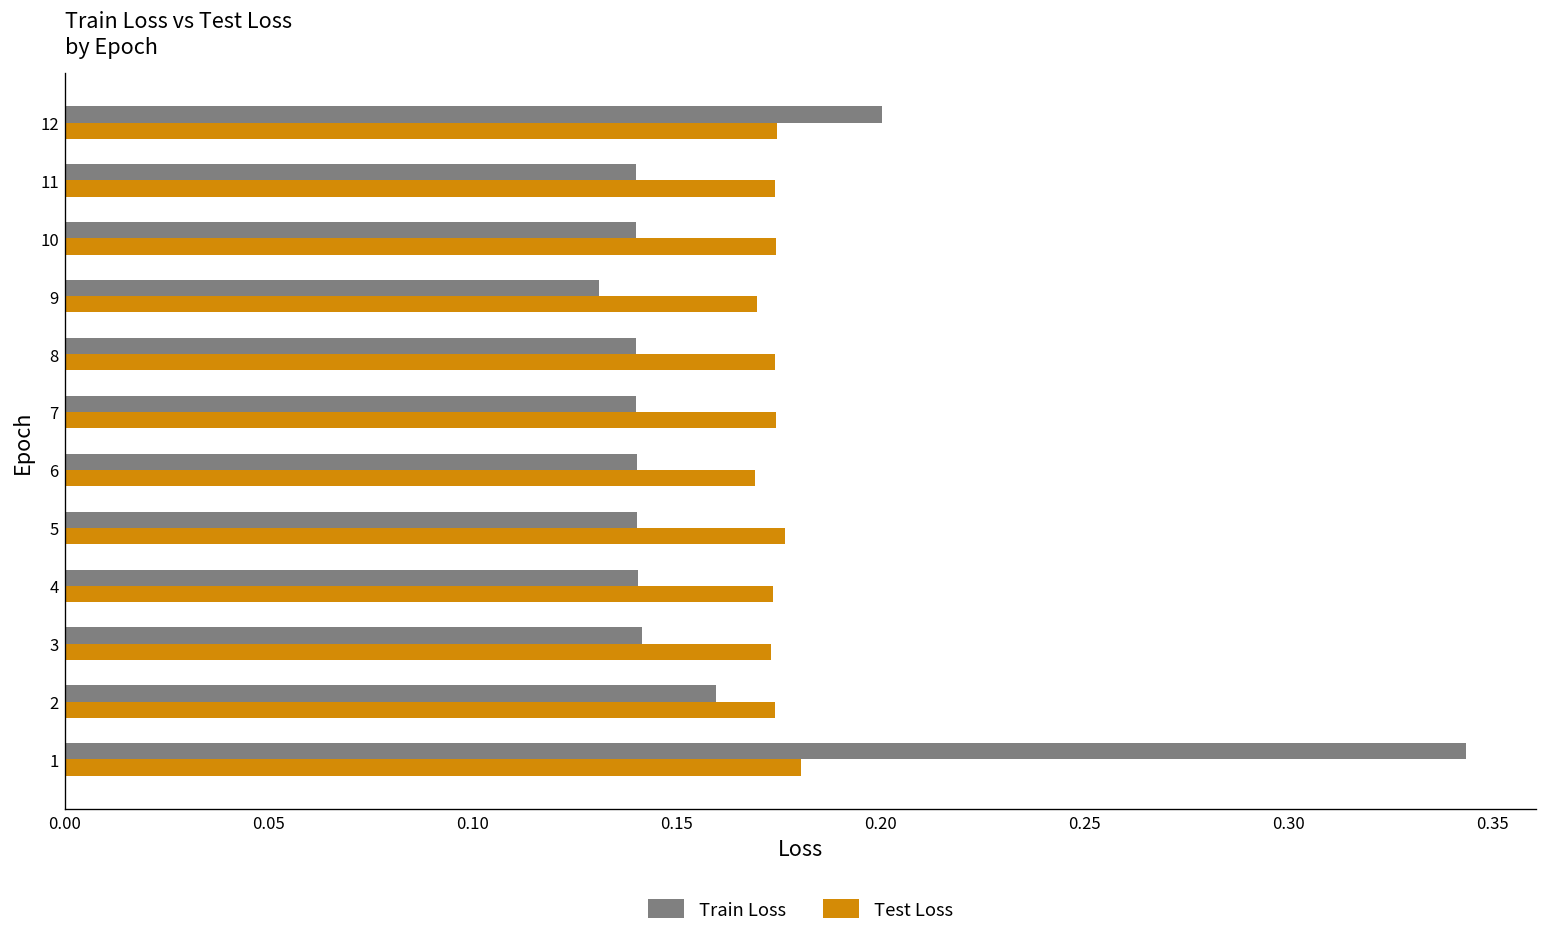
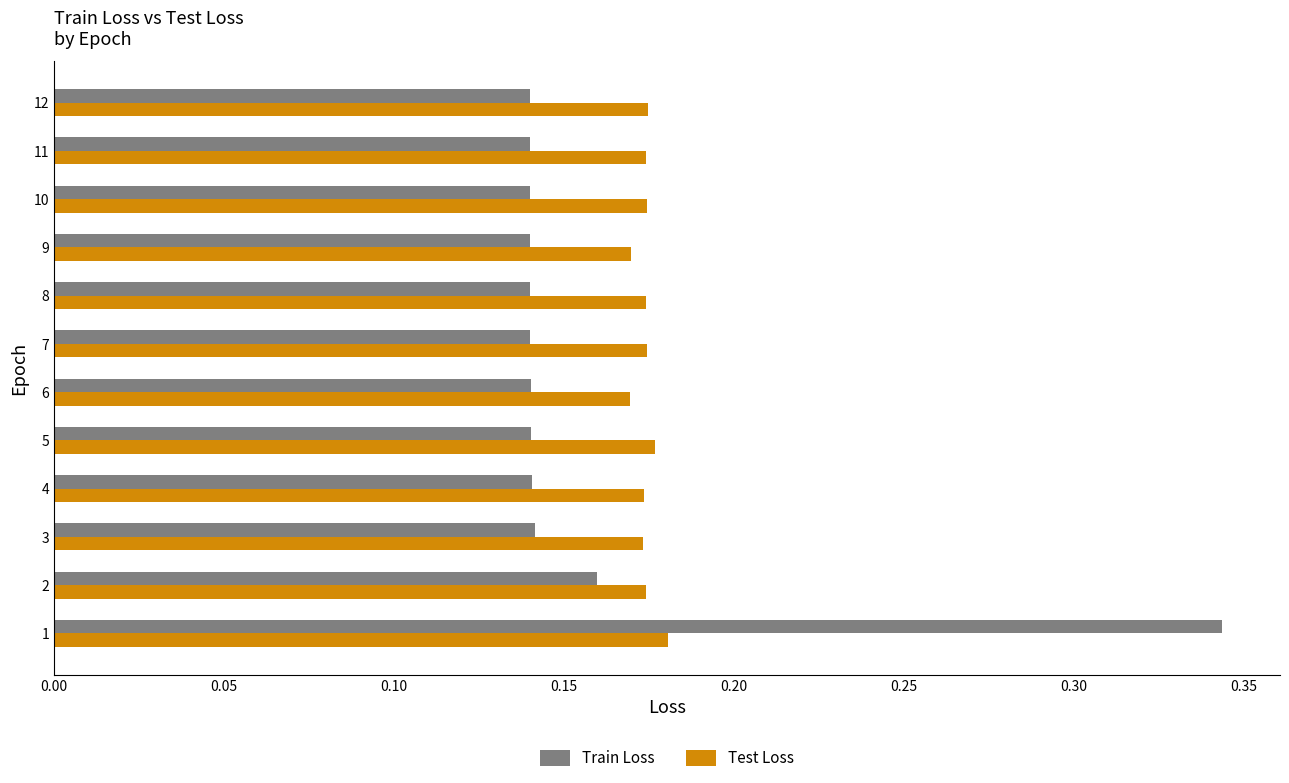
  {
    "Train Loss": {
-     "12": 0.200,
+     "12": 0.140,
      "11": 0.140,
      "10": 0.140,
-     "9": 0.131,
+     "9": 0.140,
      "8": 0.140,
      "7": 0.140,
      "6": 0.140,
      "5": 0.140,
      "4": 0.141,
      "3": 0.142,
      "2": 0.160,
      "1": 0.343
    },
    "Test Loss": {
      "12": 0.175,
      "11": 0.174,
      "10": 0.174,
      "9": 0.170,
      "8": 0.174,
      "7": 0.174,
      "6": 0.169,
      "5": 0.177,
      "4": 0.174,
      "3": 0.173,
      "2": 0.174,
      "1": 0.181
    }
  }
